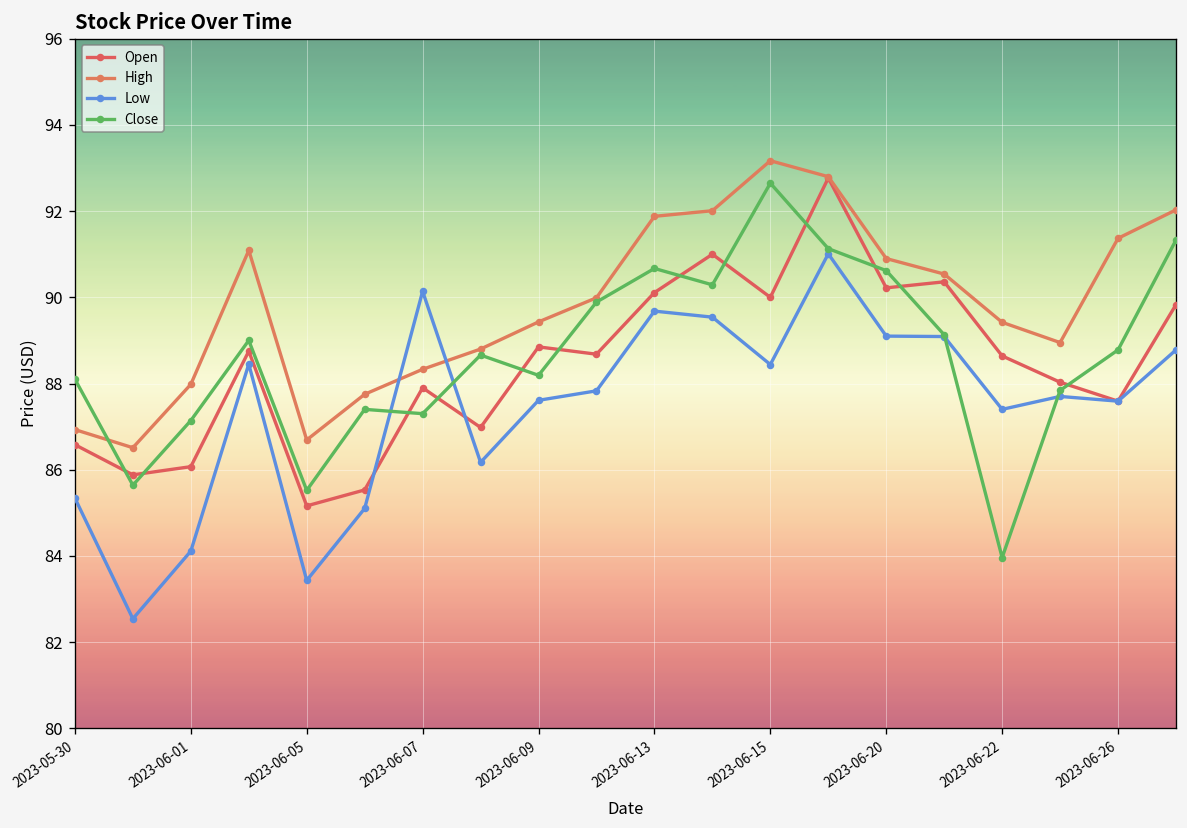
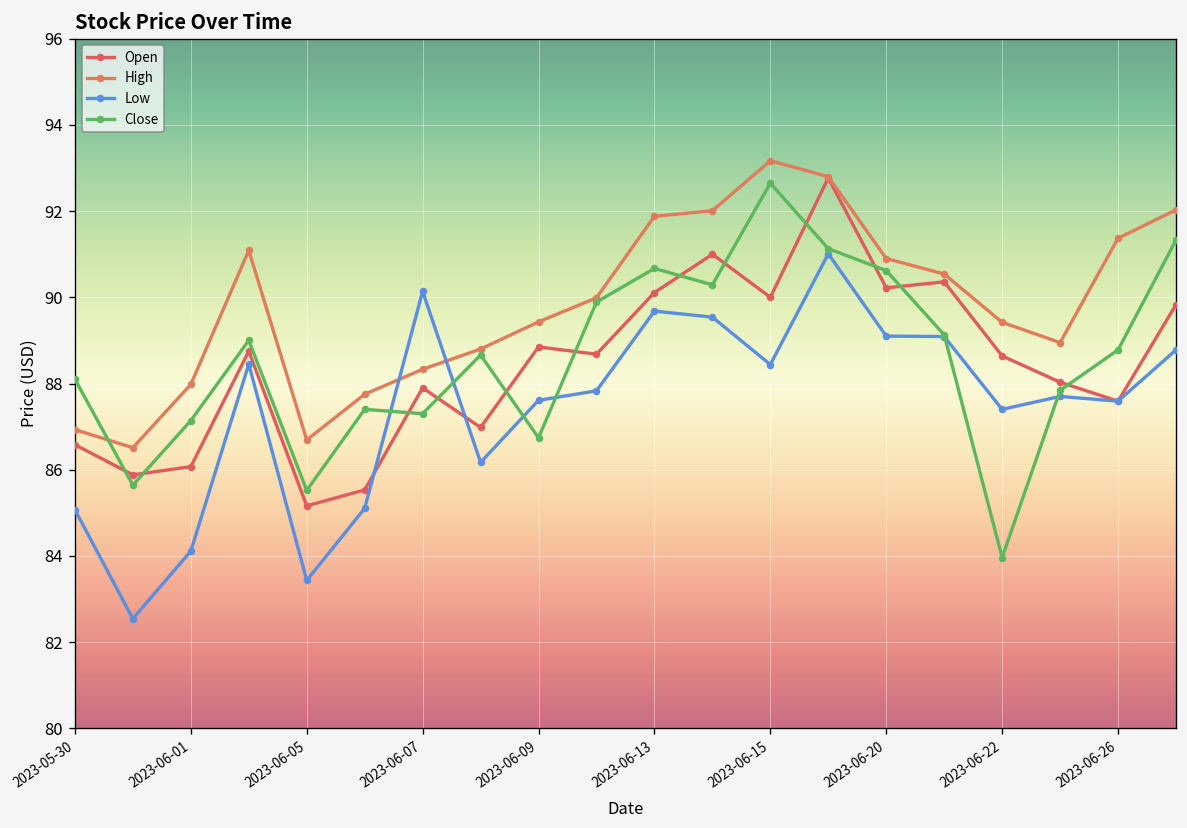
  {
    "Low": {
-     "2023-05-30": 85.3,
+     "2023-05-30": 85.1,
      "2023-06-01": 84.1,
      "2023-06-05": 83.4,
      "2023-06-07": 90.1,
      "2023-06-09": 87.6,
      "2023-06-13": 89.7,
      "2023-06-15": 88.4,
      "2023-06-20": 89.1,
      "2023-06-22": 87.4
    },
    "Close": {
      "2023-05-30": 88.1,
      "2023-06-01": 87.1,
      "2023-06-05": 85.5,
      "2023-06-07": 87.3,
-     "2023-06-09": 88.2,
+     "2023-06-09": 86.7,
      "2023-06-13": 90.7,
      "2023-06-15": 92.7,
      "2023-06-20": 90.6,
      "2023-06-22": 84.0,
      "2023-06-26": 88.8
    }
  }
